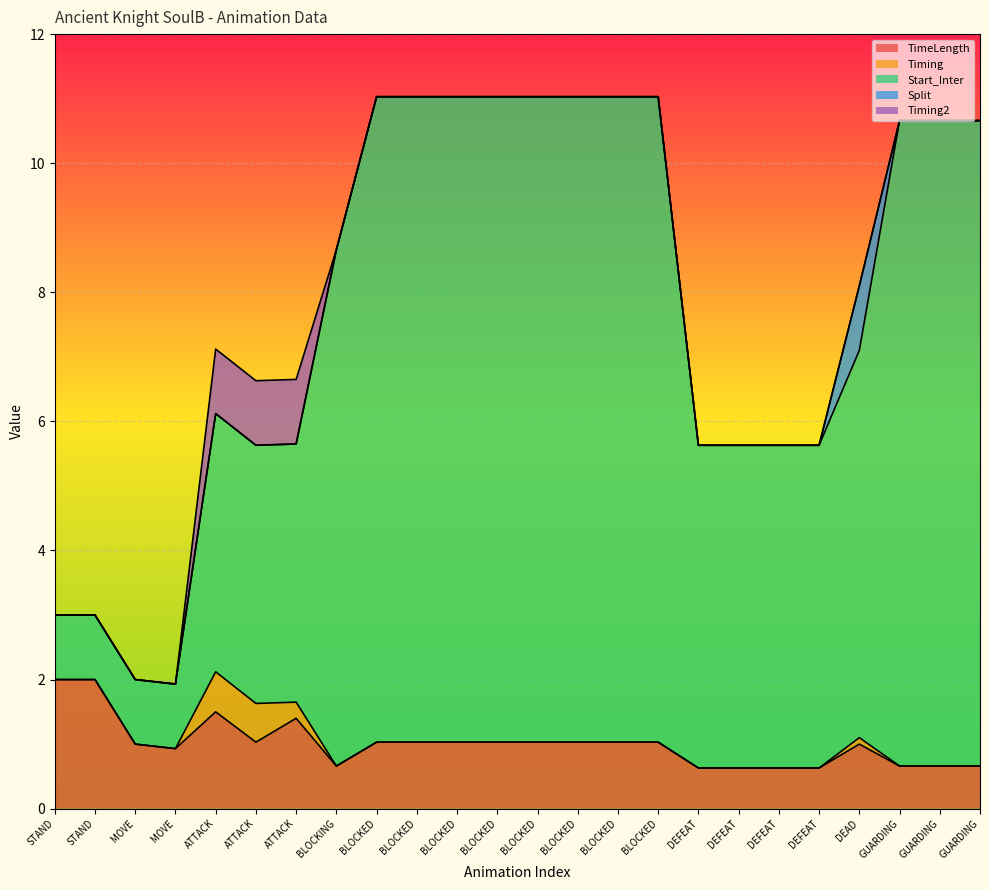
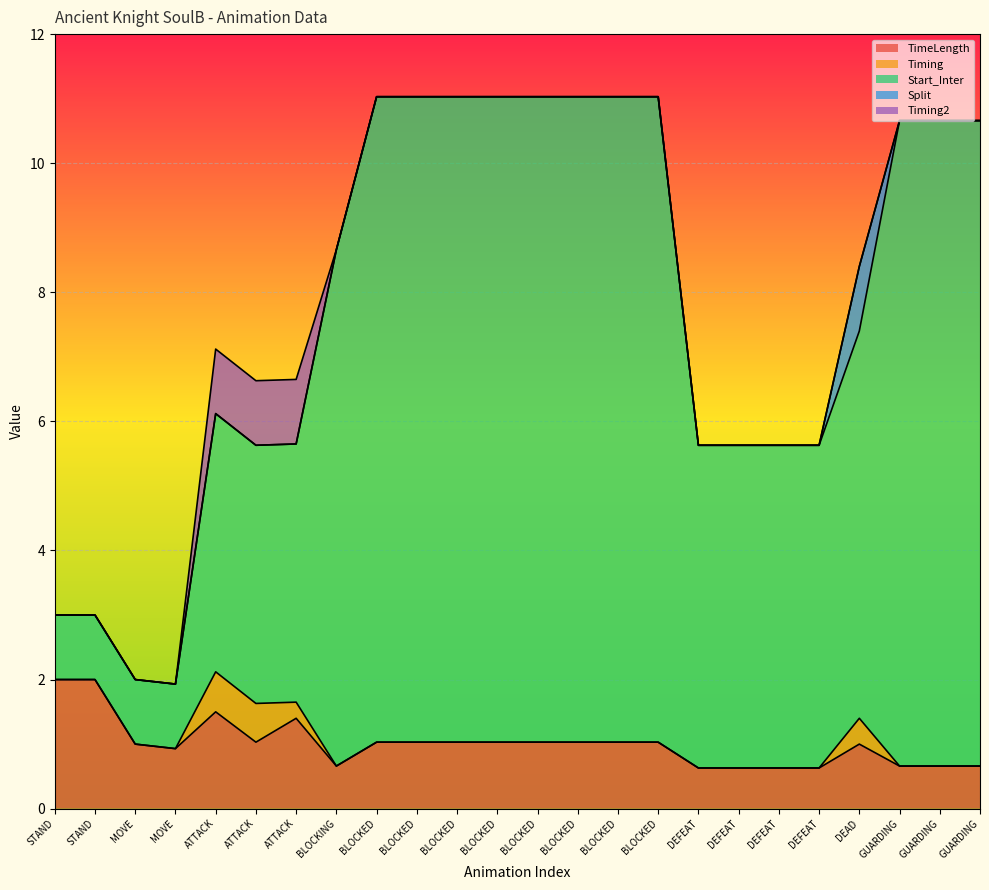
  {
    "TimeLength": {
      "DEAD": 1.0
    },
    "Timing": {
-     "DEAD": 0.1
+     "DEAD": 0.4
    },
    "Start_Inter": {
      "DEAD": 6.0
    }
  }
